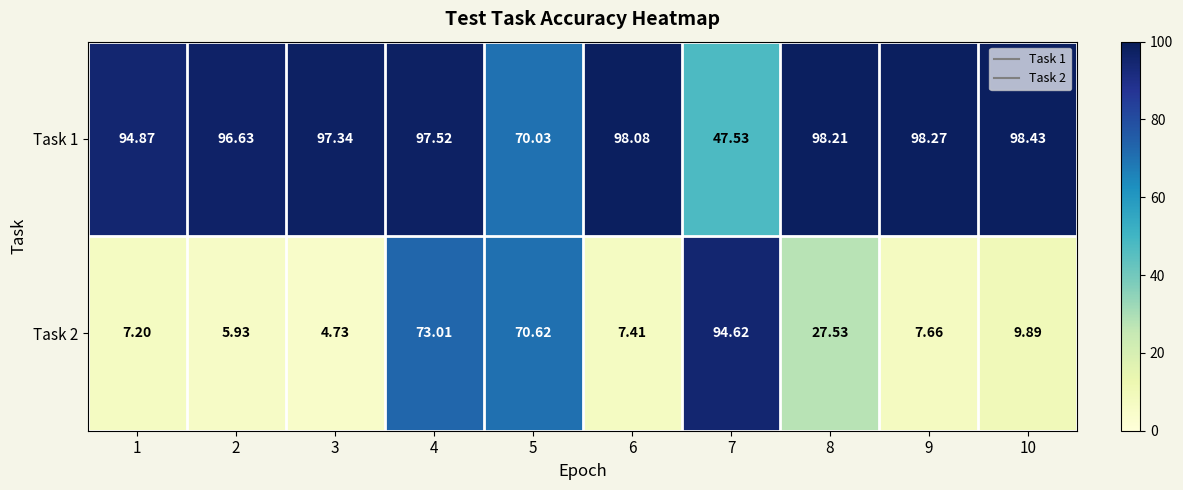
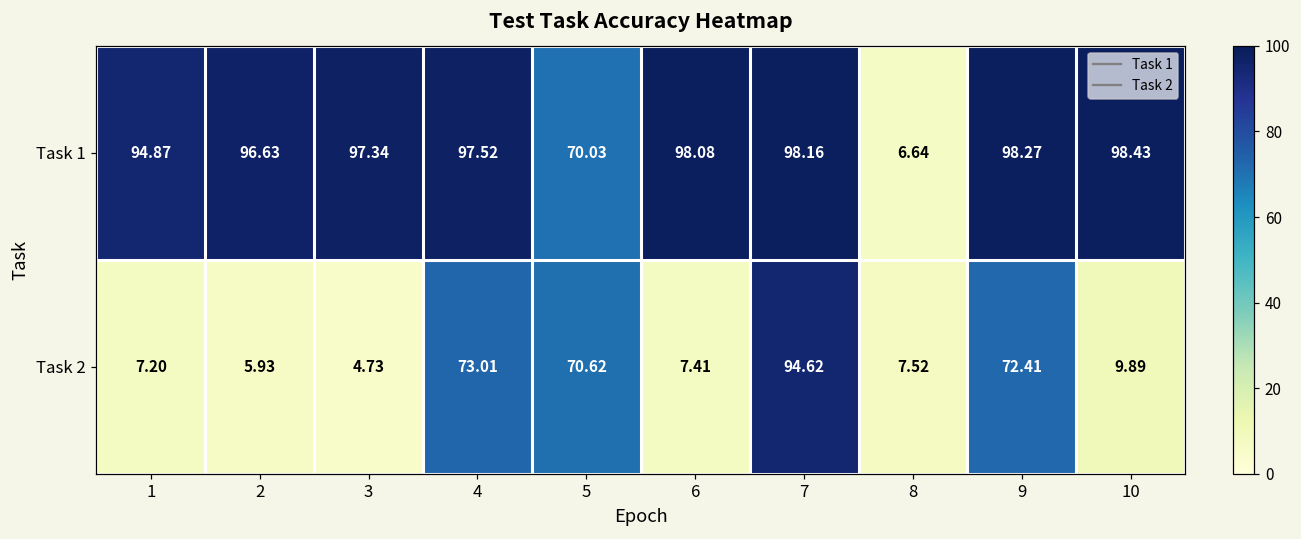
  {
    "Task 1": {
      "1": 94.87,
      "2": 96.63,
      "3": 97.34,
      "4": 97.52,
      "5": 70.03,
      "6": 98.08,
-     "7": 47.53,
-     "8": 98.21,
+     "7": 98.16,
+     "8": 6.64,
      "9": 98.27,
      "10": 98.43
    },
    "Task 2": {
      "1": 7.20,
      "2": 5.93,
      "3": 4.73,
      "4": 73.01,
      "5": 70.62,
      "6": 7.41,
      "7": 94.62,
-     "8": 27.53,
-     "9": 7.66,
+     "8": 7.52,
+     "9": 72.41,
      "10": 9.89
    }
  }
